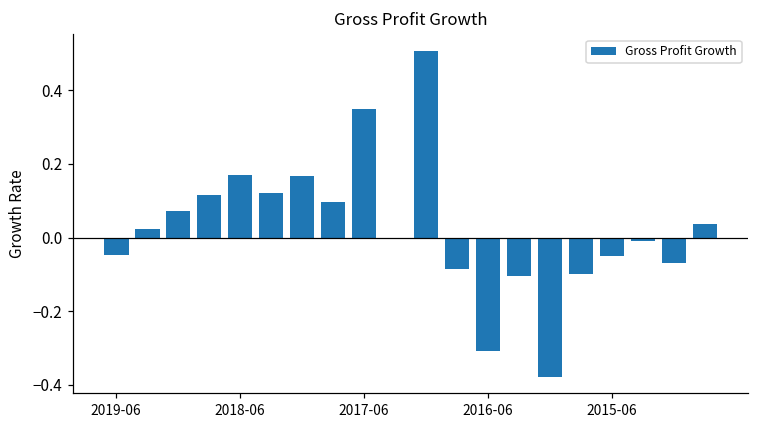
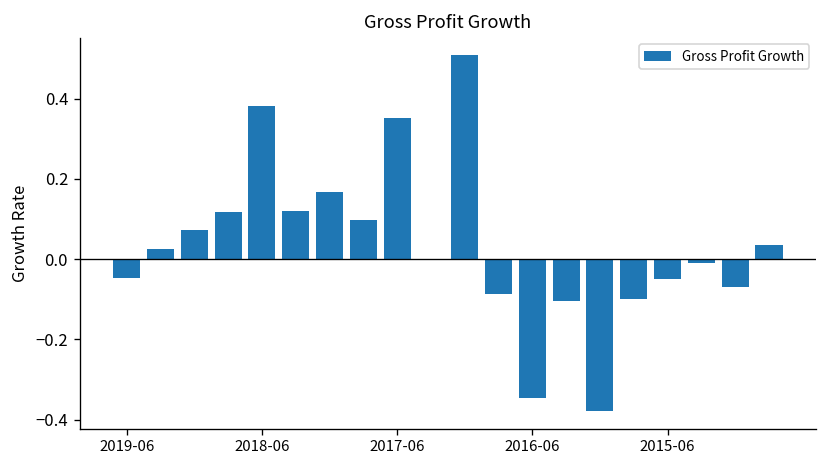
  {
    "2019-06": -0.05,
-   "2018-06": 0.17,
+   "2018-06": 0.38,
    "2017-06": 0.35,
-   "2016-06": -0.31,
+   "2016-06": -0.35,
    "2015-06": -0.05
  }
